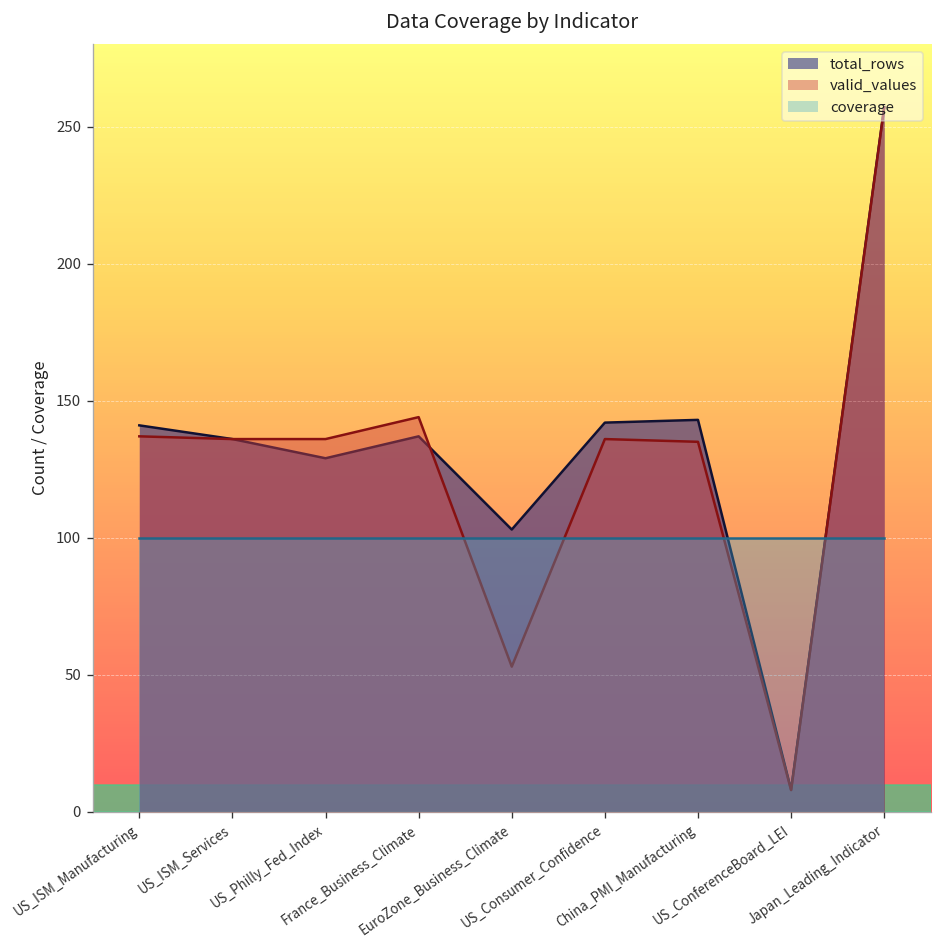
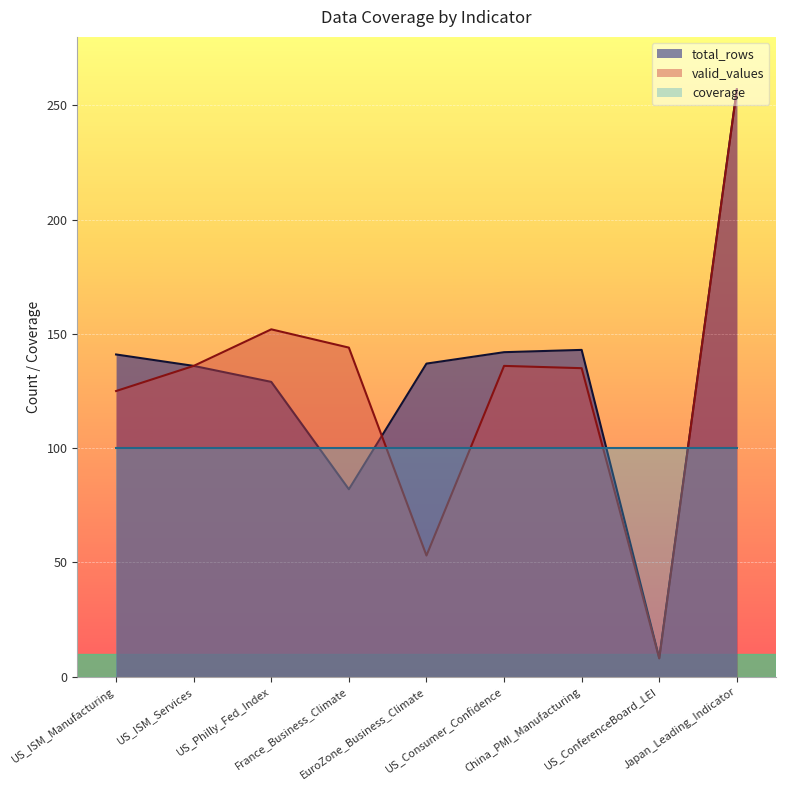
  {
    "total_rows": {
      "US_ISM_Manufacturing": 141,
      "US_Philly_Fed_Index": 129,
-     "France_Business_Climate": 137,
-     "EuroZone_Business_Climate": 103,
+     "France_Business_Climate": 82,
+     "EuroZone_Business_Climate": 137,
      "US_Consumer_Confidence": 142,
      "China_PMI_Manufacturing": 143
    },
    "valid_values": {
-     "US_ISM_Manufacturing": 137,
-     "US_Philly_Fed_Index": 136,
+     "US_ISM_Manufacturing": 125,
+     "US_Philly_Fed_Index": 152,
      "France_Business_Climate": 144,
      "EuroZone_Business_Climate": 53,
      "US_Consumer_Confidence": 136,
      "China_PMI_Manufacturing": 135
    },
    "coverage": {
      "US_ISM_Manufacturing": 100,
      "US_ISM_Services": 100,
      "US_Philly_Fed_Index": 100,
      "France_Business_Climate": 100,
      "EuroZone_Business_Climate": 100,
      "US_Consumer_Confidence": 100,
      "China_PMI_Manufacturing": 100,
      "US_ConferenceBoard_LEI": 100,
      "Japan_Leading_Indicator": 100
    }
  }
